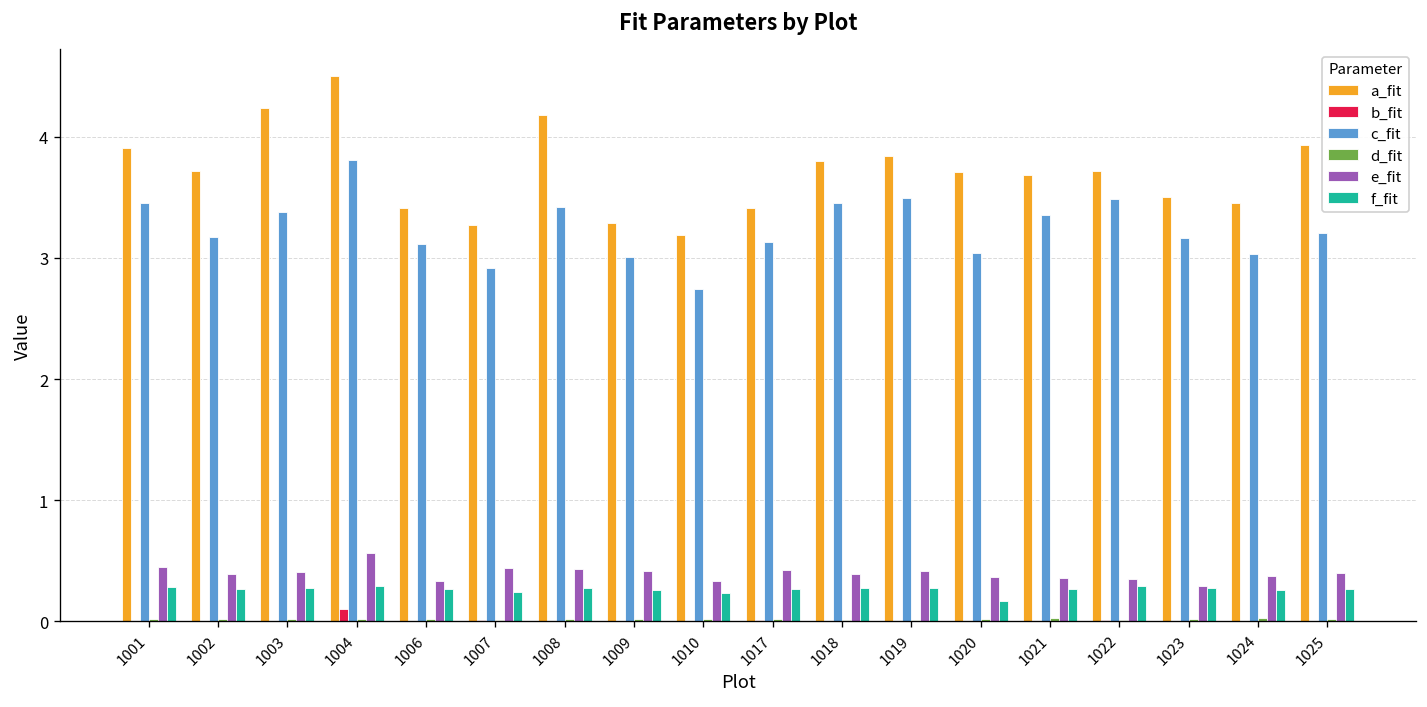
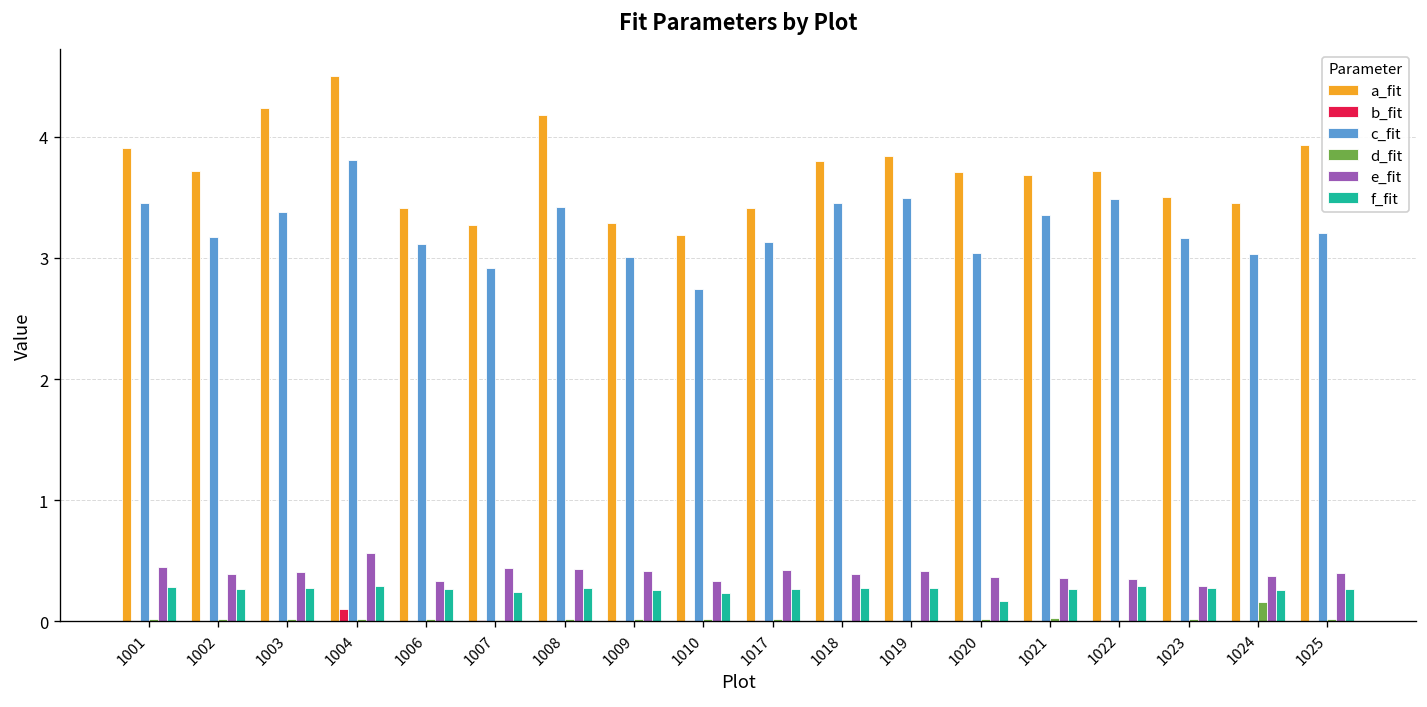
  {
    "a_fit": {
      "1001": 3.91,
      "1002": 3.72,
      "1003": 4.24,
      "1004": 4.50,
      "1006": 3.41,
      "1007": 3.27,
      "1008": 4.18,
      "1009": 3.29,
      "1010": 3.19,
      "1017": 3.41,
      "1018": 3.80,
      "1019": 3.84,
      "1020": 3.71,
      "1021": 3.69,
      "1022": 3.72,
      "1023": 3.50,
      "1024": 3.46,
      "1025": 3.93
    },
    "b_fit": {
      "1004": 0.10
    },
    "c_fit": {
      "1001": 3.45,
      "1002": 3.17,
      "1003": 3.38,
      "1004": 3.81,
      "1006": 3.12,
      "1007": 2.92,
      "1008": 3.42,
      "1009": 3.01,
      "1010": 2.74,
      "1017": 3.13,
      "1018": 3.46,
      "1019": 3.50,
      "1020": 3.04,
      "1021": 3.35,
      "1022": 3.48,
      "1023": 3.16,
      "1024": 3.03,
      "1025": 3.20
    },
    "d_fit": {
      "1021": 0.02,
-     "1024": 0.03
+     "1024": 0.16
    },
    "e_fit": {
      "1001": 0.45,
      "1002": 0.39,
      "1003": 0.41,
      "1004": 0.57,
      "1006": 0.34,
      "1007": 0.44,
      "1008": 0.43,
      "1009": 0.41,
      "1010": 0.33,
      "1017": 0.42,
      "1018": 0.39,
      "1019": 0.42,
      "1020": 0.37,
      "1021": 0.36,
      "1022": 0.35,
      "1023": 0.29,
      "1024": 0.38,
      "1025": 0.40
    },
    "f_fit": {
      "1001": 0.28,
      "1002": 0.26,
      "1003": 0.27,
      "1004": 0.29,
      "1006": 0.27,
      "1007": 0.25,
      "1008": 0.28,
      "1009": 0.26,
      "1010": 0.24,
      "1017": 0.27,
      "1018": 0.27,
      "1019": 0.28,
      "1020": 0.17,
      "1021": 0.27,
      "1022": 0.29,
      "1023": 0.28,
      "1024": 0.26,
      "1025": 0.26
    }
  }
